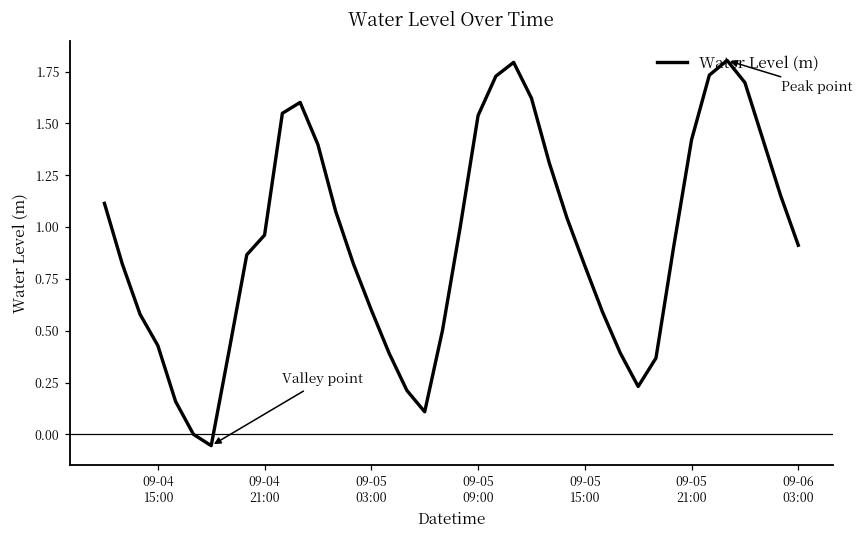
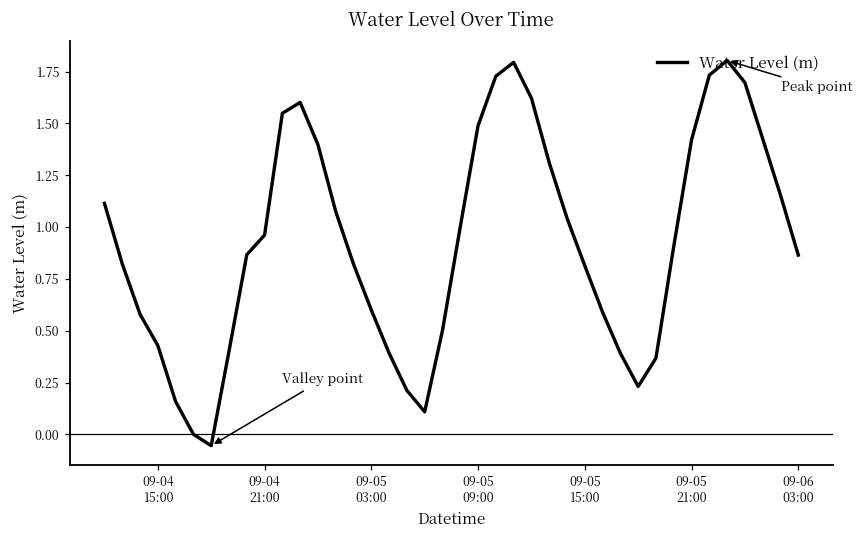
  {
    "09-04 15:00": 0.43,
    "09-04 21:00": 0.96,
    "09-05 03:00": 0.60,
-   "09-05 09:00": 1.54,
+   "09-05 09:00": 1.49,
    "09-05 15:00": 0.81,
    "09-05 21:00": 1.42,
-   "09-06 03:00": 0.91
+   "09-06 03:00": 0.86
  }
